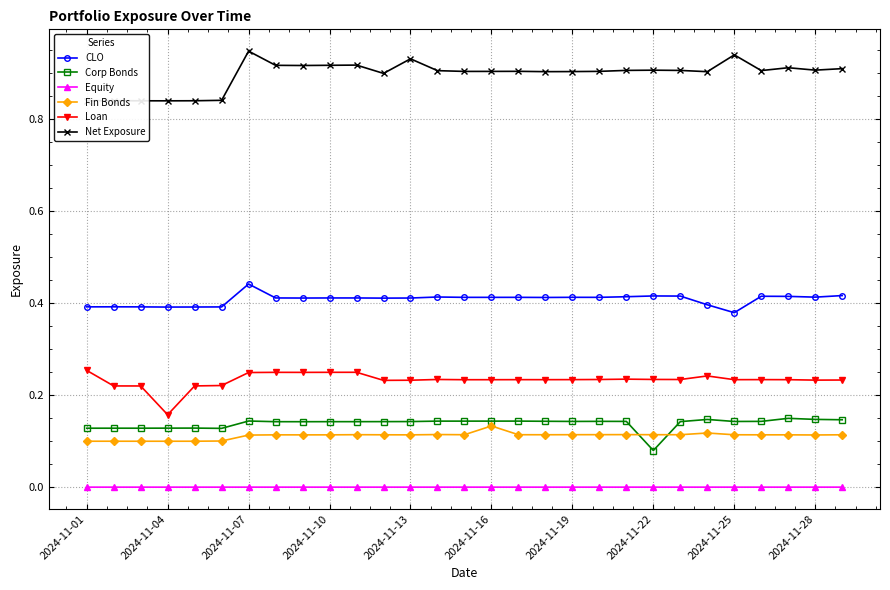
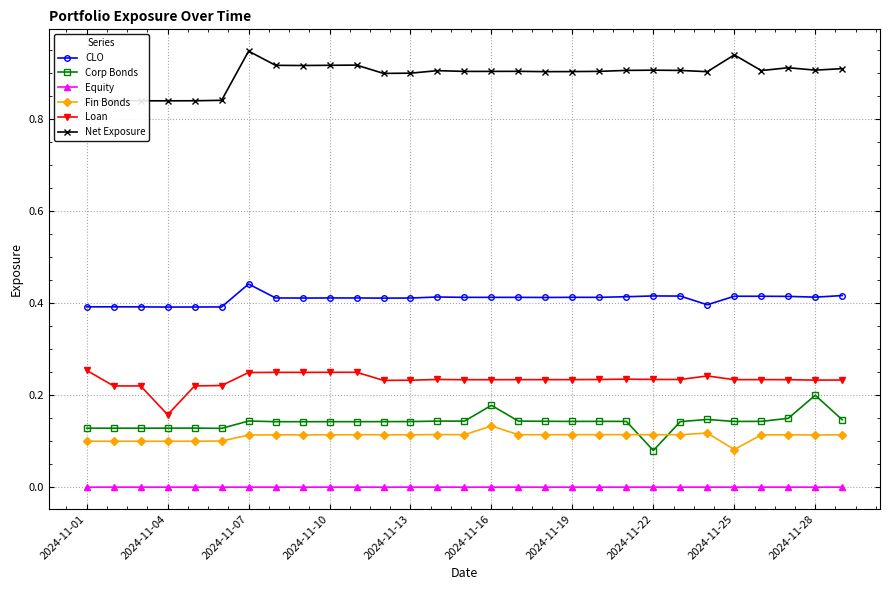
  {
    "CLO": {
      "2024-11-01": 0.39,
      "2024-11-04": 0.39,
      "2024-11-07": 0.44,
      "2024-11-10": 0.41,
      "2024-11-13": 0.41,
      "2024-11-16": 0.41,
      "2024-11-19": 0.41,
      "2024-11-22": 0.42,
-     "2024-11-25": 0.38,
+     "2024-11-25": 0.42,
      "2024-11-28": 0.41
    },
    "Corp Bonds": {
      "2024-11-01": 0.13,
      "2024-11-04": 0.13,
      "2024-11-07": 0.14,
      "2024-11-10": 0.14,
      "2024-11-13": 0.14,
-     "2024-11-16": 0.14,
+     "2024-11-16": 0.18,
      "2024-11-19": 0.14,
      "2024-11-22": 0.08,
      "2024-11-25": 0.14,
-     "2024-11-28": 0.15
+     "2024-11-28": 0.20
    },
    "Equity": {
      "2024-11-01": 0.00,
      "2024-11-04": 0.00,
      "2024-11-07": 0.00,
      "2024-11-10": 0.00,
      "2024-11-13": 0.00,
      "2024-11-16": 0.00,
      "2024-11-19": 0.00,
      "2024-11-22": 0.00,
      "2024-11-25": 0.00,
      "2024-11-28": 0.00
    },
    "Fin Bonds": {
      "2024-11-01": 0.10,
      "2024-11-04": 0.10,
      "2024-11-07": 0.11,
      "2024-11-10": 0.11,
      "2024-11-13": 0.11,
      "2024-11-16": 0.13,
      "2024-11-19": 0.11,
      "2024-11-22": 0.11,
-     "2024-11-25": 0.11,
+     "2024-11-25": 0.08,
      "2024-11-28": 0.11
    },
    "Loan": {
      "2024-11-01": 0.25,
      "2024-11-04": 0.16,
      "2024-11-07": 0.25,
      "2024-11-10": 0.25,
      "2024-11-13": 0.23,
      "2024-11-16": 0.23,
      "2024-11-19": 0.23,
      "2024-11-22": 0.23,
      "2024-11-25": 0.23,
      "2024-11-28": 0.23
    },
    "Net Exposure": {
      "2024-11-04": 0.84,
      "2024-11-07": 0.95,
      "2024-11-10": 0.92,
-     "2024-11-13": 0.93,
+     "2024-11-13": 0.90,
      "2024-11-16": 0.90,
      "2024-11-19": 0.90,
      "2024-11-22": 0.91,
      "2024-11-25": 0.94,
      "2024-11-28": 0.91
    }
  }
